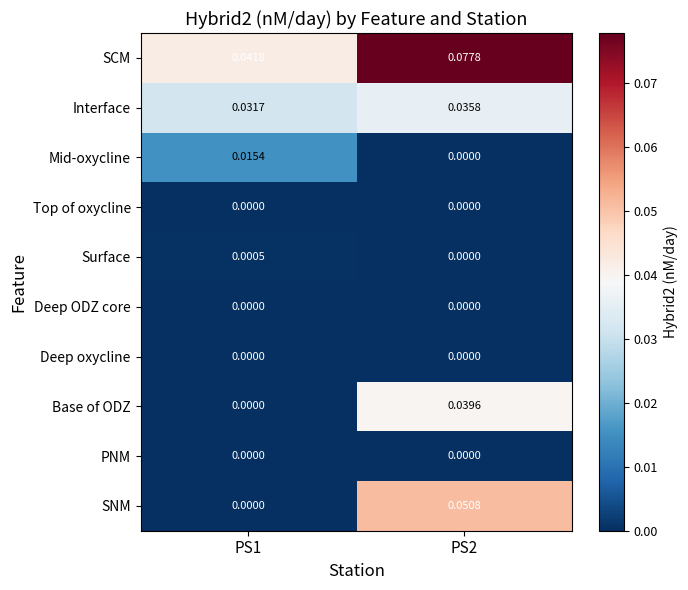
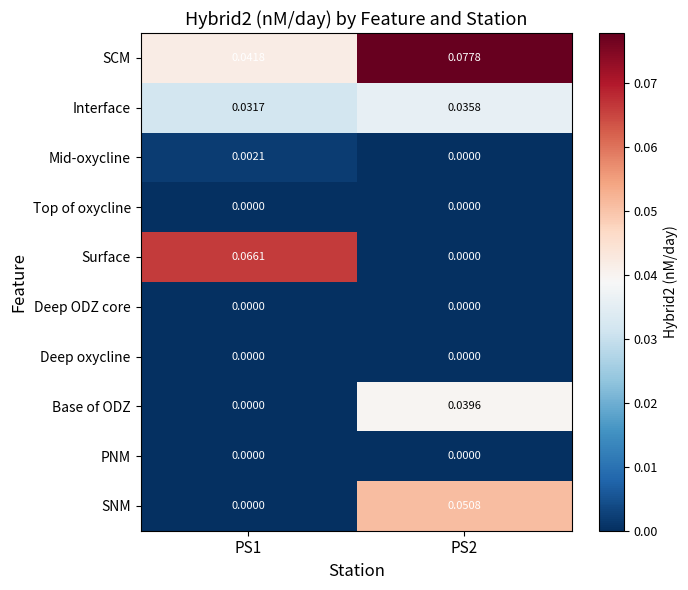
  {
    "SCM": {
      "PS2": 0.0778
    },
    "Interface": {
      "PS1": 0.0317,
      "PS2": 0.0358
    },
    "Mid-oxycline": {
-     "PS1": 0.0154,
+     "PS1": 0.0021,
      "PS2": 0.0000
    },
    "Top of oxycline": {
      "PS1": 0.0000,
      "PS2": 0.0000
    },
    "Surface": {
-     "PS1": 0.0005,
+     "PS1": 0.0661,
      "PS2": 0.0000
    },
    "Deep ODZ core": {
      "PS1": 0.0000,
      "PS2": 0.0000
    },
    "Deep oxycline": {
      "PS1": 0.0000,
      "PS2": 0.0000
    },
    "Base of ODZ": {
      "PS1": 0.0000,
      "PS2": 0.0396
    },
    "PNM": {
      "PS1": 0.0000,
      "PS2": 0.0000
    },
    "SNM": {
      "PS1": 0.0000,
      "PS2": 0.0508
    }
  }
